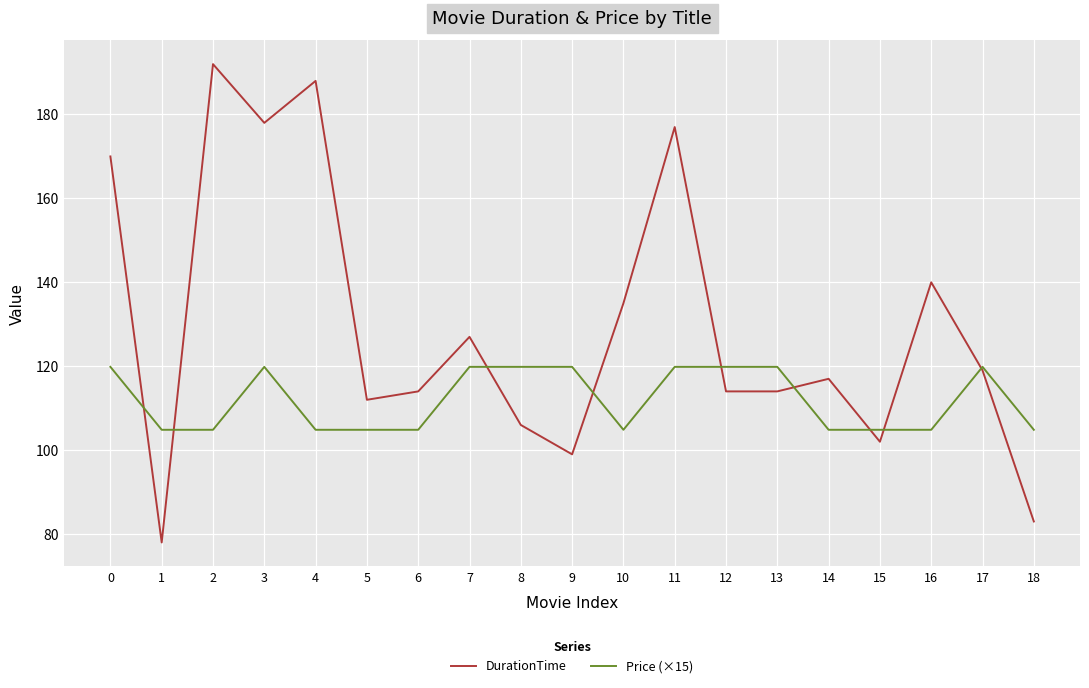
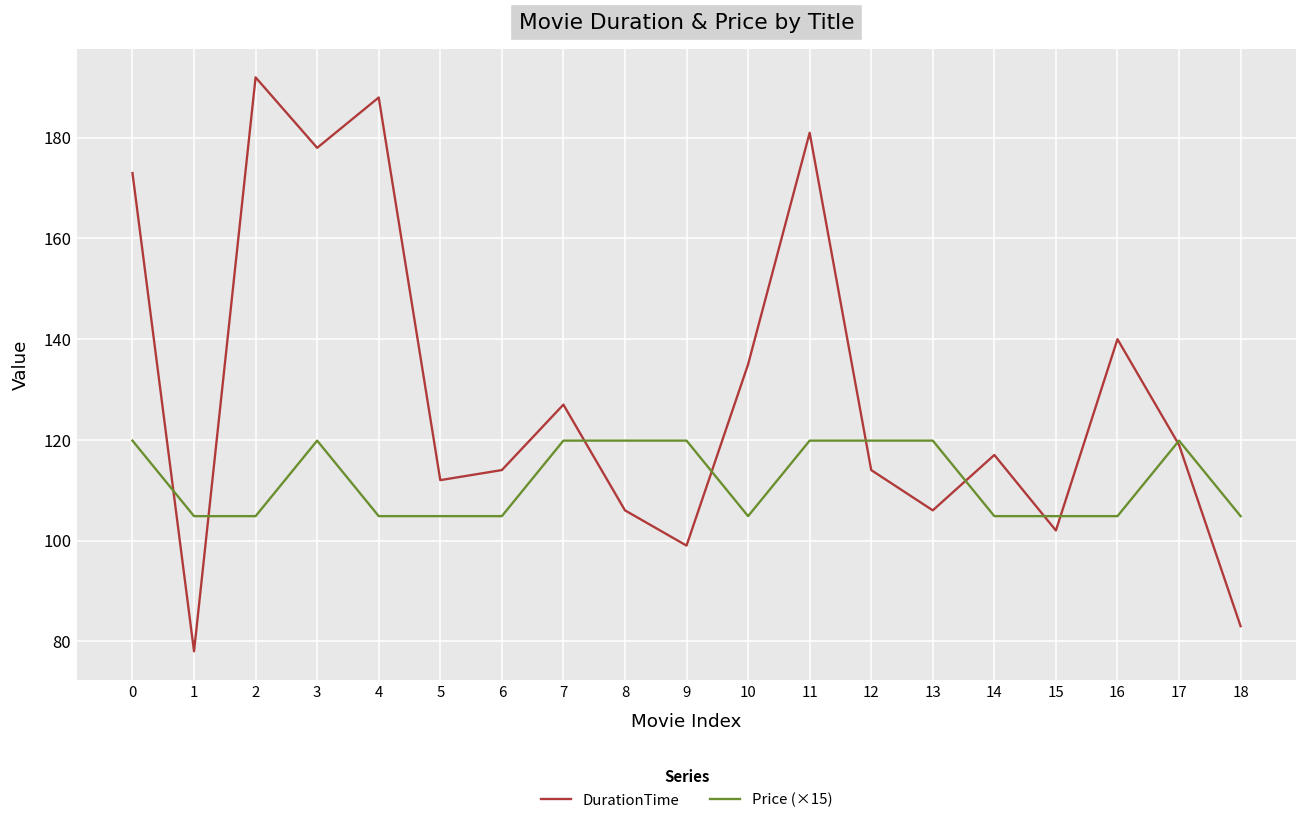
  {
    "DurationTime": {
-     "0": 170,
+     "0": 173,
      "1": 78,
      "2": 192,
      "3": 178,
      "4": 188,
      "5": 112,
      "6": 114,
      "7": 127,
      "8": 106,
      "9": 99,
      "10": 135,
-     "11": 177,
+     "11": 181,
      "12": 114,
-     "13": 114,
+     "13": 106,
      "14": 117,
      "15": 102,
      "16": 140,
      "17": 119,
      "18": 83
    },
    "Price (×15)": {
      "0": 120,
      "1": 105,
      "2": 105,
      "3": 120,
      "4": 105,
      "5": 105,
      "6": 105,
      "7": 120,
      "8": 120,
      "9": 120,
      "10": 105,
      "11": 120,
      "12": 120,
      "13": 120,
      "14": 105,
      "15": 105,
      "16": 105,
      "17": 120,
      "18": 105
    }
  }
